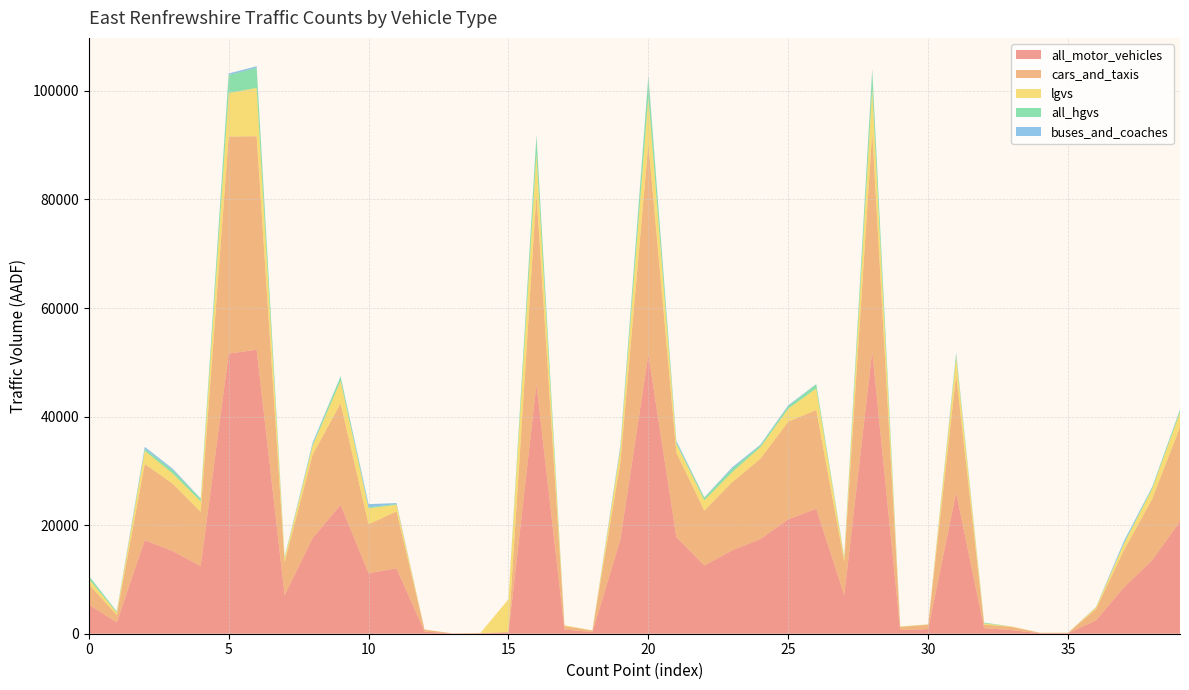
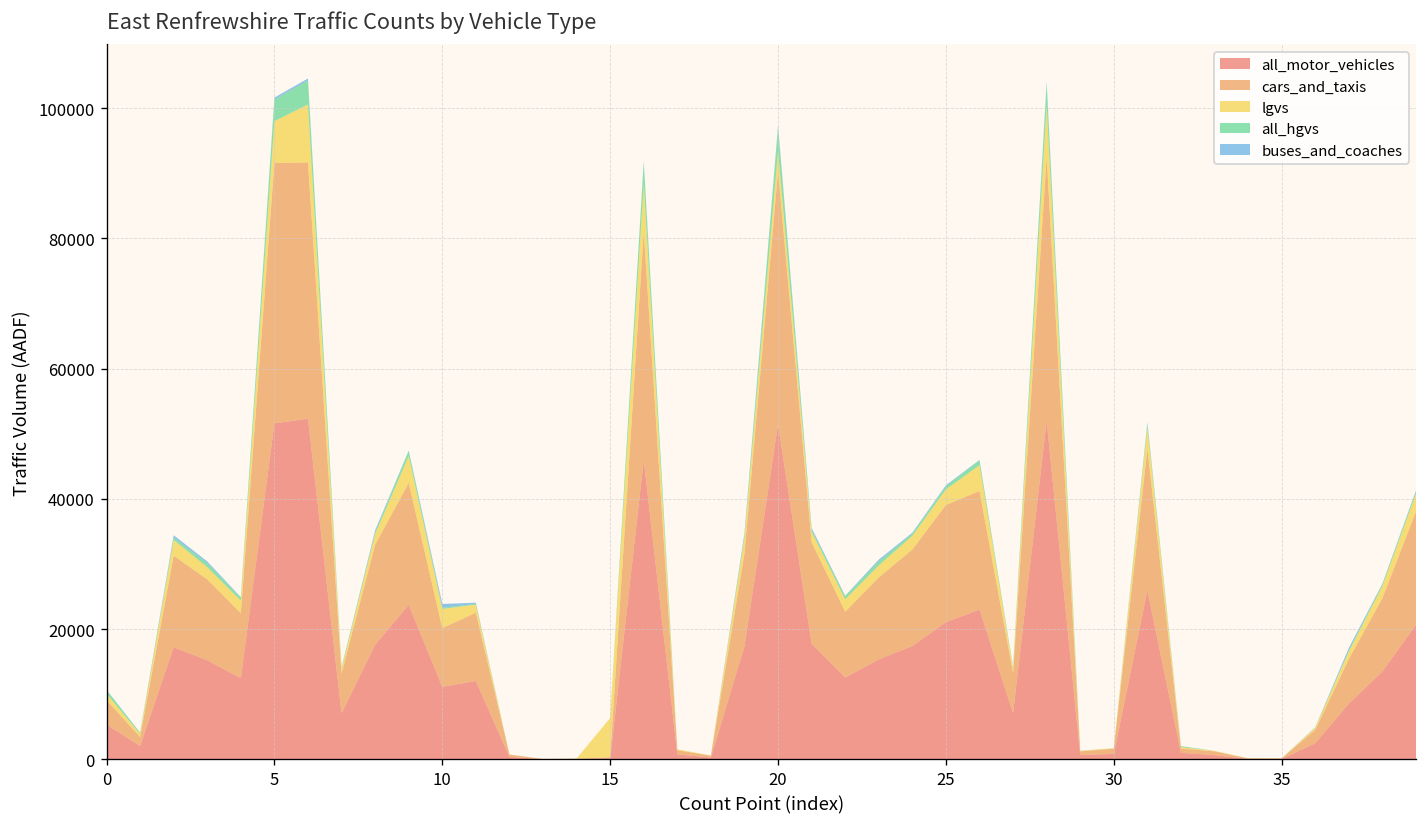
  {
    "lgvs": {
      "0": 1000,
-     "5": 8000,
-     "20": 9000,
+     "5": 6000,
+     "20": 3000,
      "25": 2000
    },
    "buses_and_coaches": {
      "10": 1000
    }
  }
